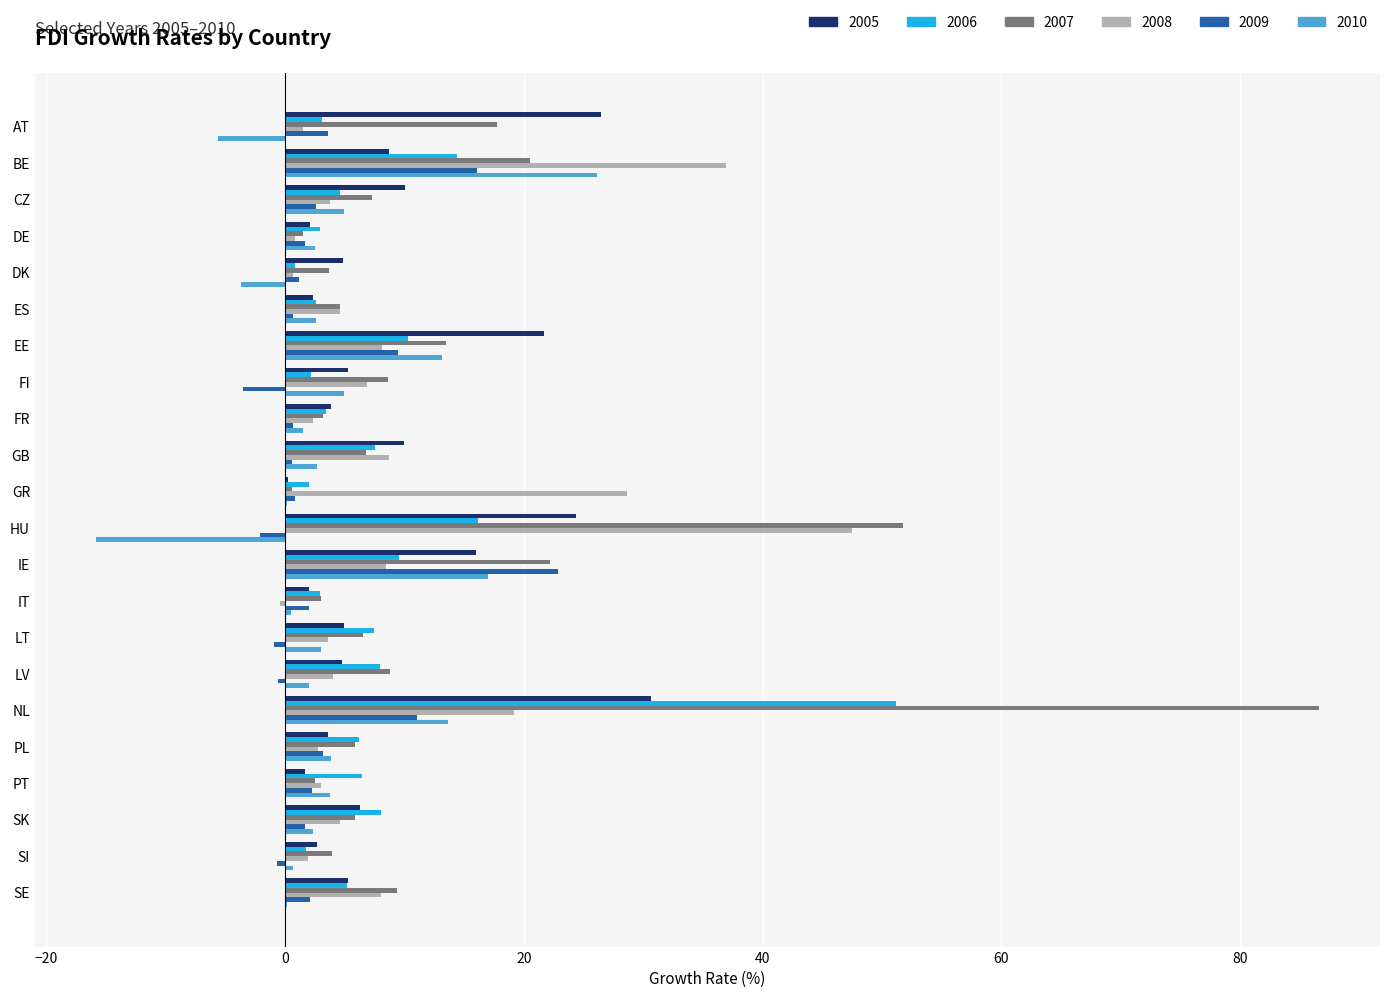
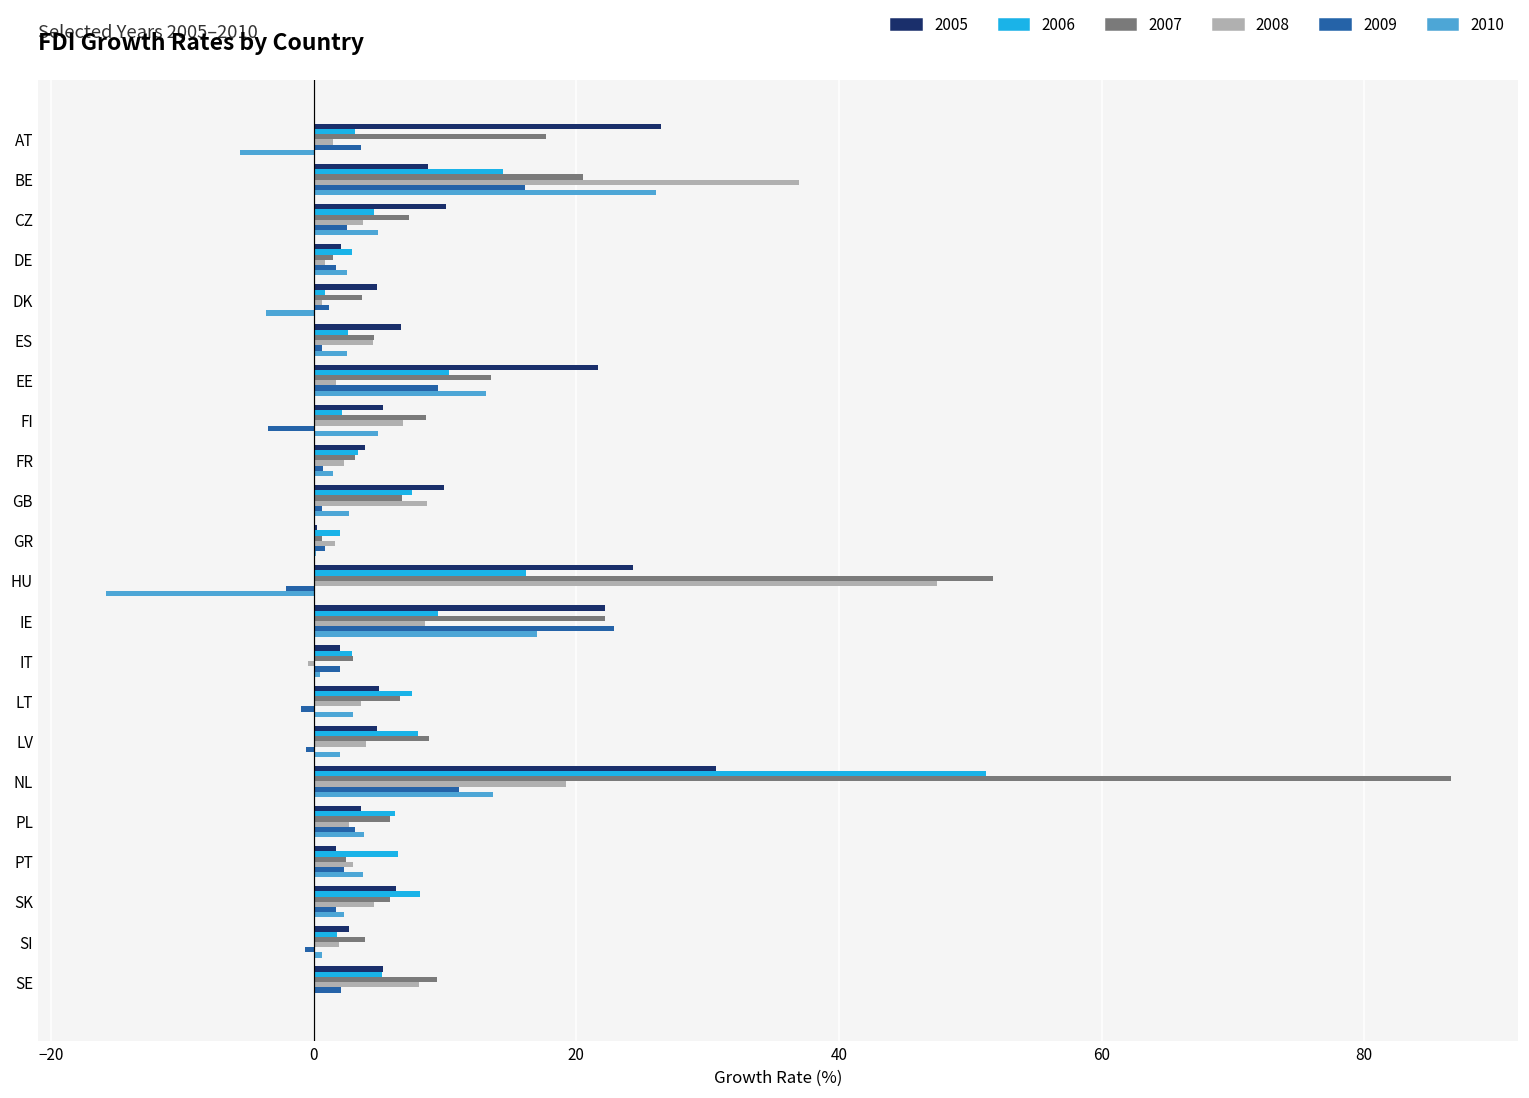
  {
    "2005": {
      "AT": 26.5,
      "BE": 8.7,
      "CZ": 10.1,
      "DE": 2.1,
      "DK": 4.9,
-     "ES": 2.3,
+     "ES": 6.7,
      "EE": 21.7,
      "FI": 5.3,
      "FR": 3.9,
      "GB": 10.0,
      "GR": 0.3,
      "HU": 24.3,
-     "IE": 16.0,
+     "IE": 22.2,
      "IT": 2.0,
      "LT": 4.9,
      "LV": 4.8,
      "NL": 30.6,
      "PL": 3.6,
      "PT": 1.7,
      "SK": 6.2,
      "SI": 2.7,
      "SE": 5.3
    },
    "2007": {
      "AT": 17.7,
      "BE": 20.5,
      "CZ": 7.3,
      "DE": 1.5,
      "DK": 3.7,
      "ES": 4.6,
      "EE": 13.5,
      "FI": 8.6,
      "FR": 3.2,
      "GB": 6.8,
      "GR": 0.6,
      "HU": 51.7,
      "IE": 22.2,
      "IT": 3.0,
      "LT": 6.5,
      "LV": 8.8,
      "NL": 86.6,
      "PL": 5.8,
      "PT": 2.5,
      "SK": 5.9,
      "SI": 3.9,
      "SE": 9.4
    },
    "2008": {
      "AT": 1.5,
      "BE": 37.0,
      "CZ": 3.7,
      "DE": 0.8,
      "DK": 0.6,
      "ES": 4.6,
-     "EE": 8.1,
+     "EE": 1.7,
      "FI": 6.8,
      "FR": 2.3,
      "GB": 8.7,
-     "GR": 28.6,
+     "GR": 1.6,
      "HU": 47.5,
      "IE": 8.5,
      "IT": -0.4,
      "LT": 3.6,
      "LV": 4.0,
      "NL": 19.2,
      "PL": 2.7,
      "PT": 3.0,
      "SK": 4.6,
      "SI": 1.9,
      "SE": 8.0
    },
    "2009": {
      "AT": 3.6,
      "BE": 16.1,
      "CZ": 2.6,
      "DE": 1.7,
      "DK": 1.2,
      "ES": 0.6,
      "EE": 9.5,
      "FI": -3.5,
      "FR": 0.7,
      "GB": 0.6,
      "GR": 0.8,
      "HU": -2.1,
      "IE": 22.8,
      "IT": 2.0,
      "LT": -1.0,
      "LV": -0.6,
      "NL": 11.0,
      "PL": 3.2,
      "PT": 2.3,
      "SK": 1.7,
      "SI": -0.7,
      "SE": 2.1
    }
  }
